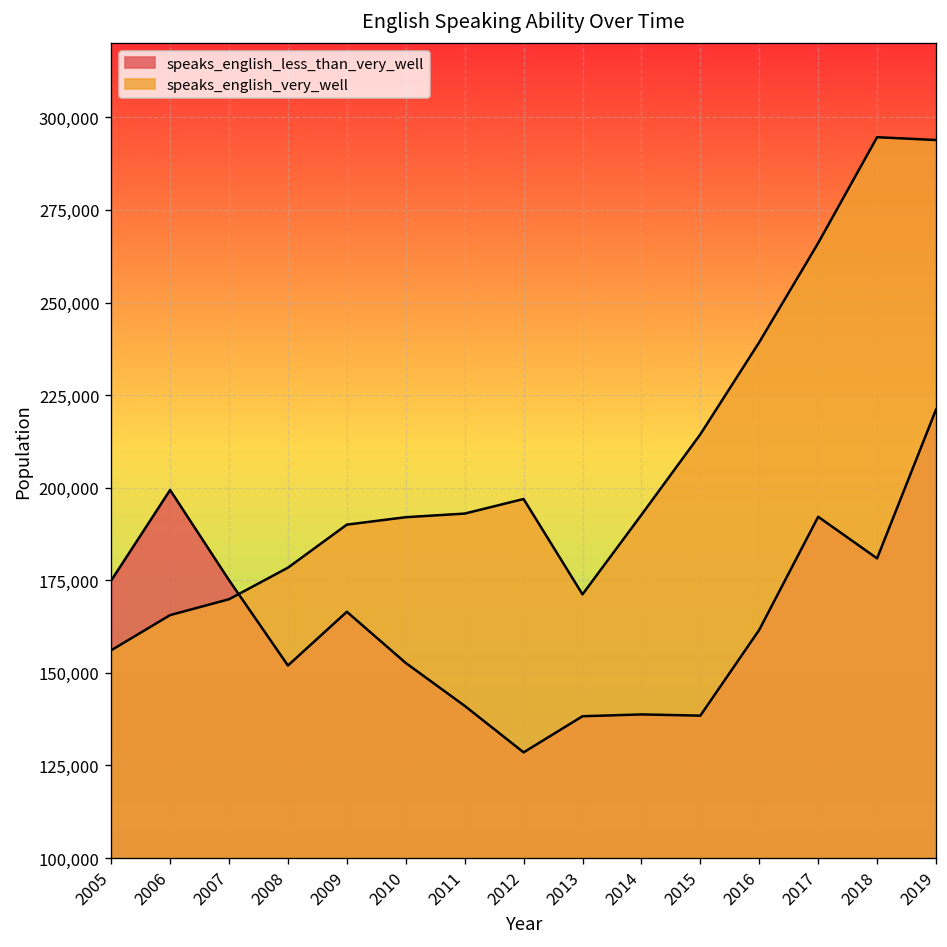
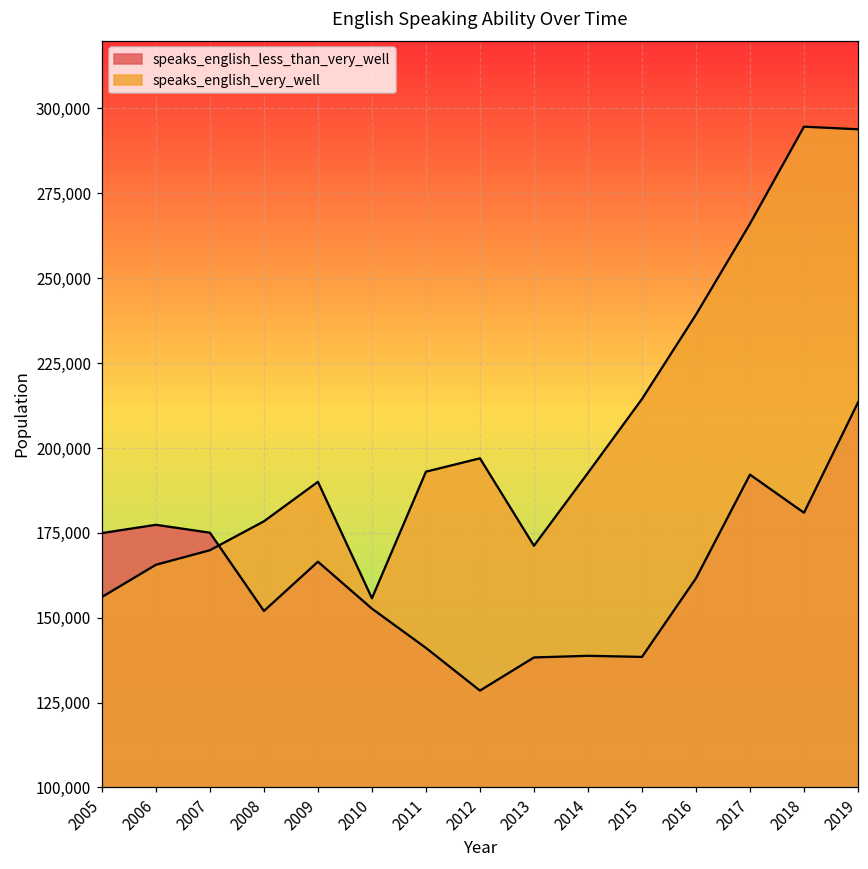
  {
    "speaks_english_less_than_very_well": {
      "2005": "175,000",
-     "2006": "199,000",
+     "2006": "177,000",
      "2007": "175,000",
      "2008": "152,000",
      "2009": "167,000",
      "2010": "153,000",
      "2011": "141,000",
      "2012": "129,000",
      "2013": "138,000",
      "2014": "139,000",
      "2015": "138,000",
      "2016": "162,000",
      "2017": "192,000",
      "2018": "181,000",
-     "2019": "221,000"
+     "2019": "213,000"
    },
    "speaks_english_very_well": {
      "2005": "156,000",
      "2006": "166,000",
      "2007": "170,000",
      "2008": "178,000",
      "2009": "190,000",
-     "2010": "192,000",
+     "2010": "156,000",
      "2011": "193,000",
      "2012": "197,000",
      "2013": "171,000",
      "2014": "193,000",
      "2015": "214,000",
      "2016": "239,000",
      "2017": "266,000",
      "2018": "295,000",
      "2019": "294,000"
    }
  }
